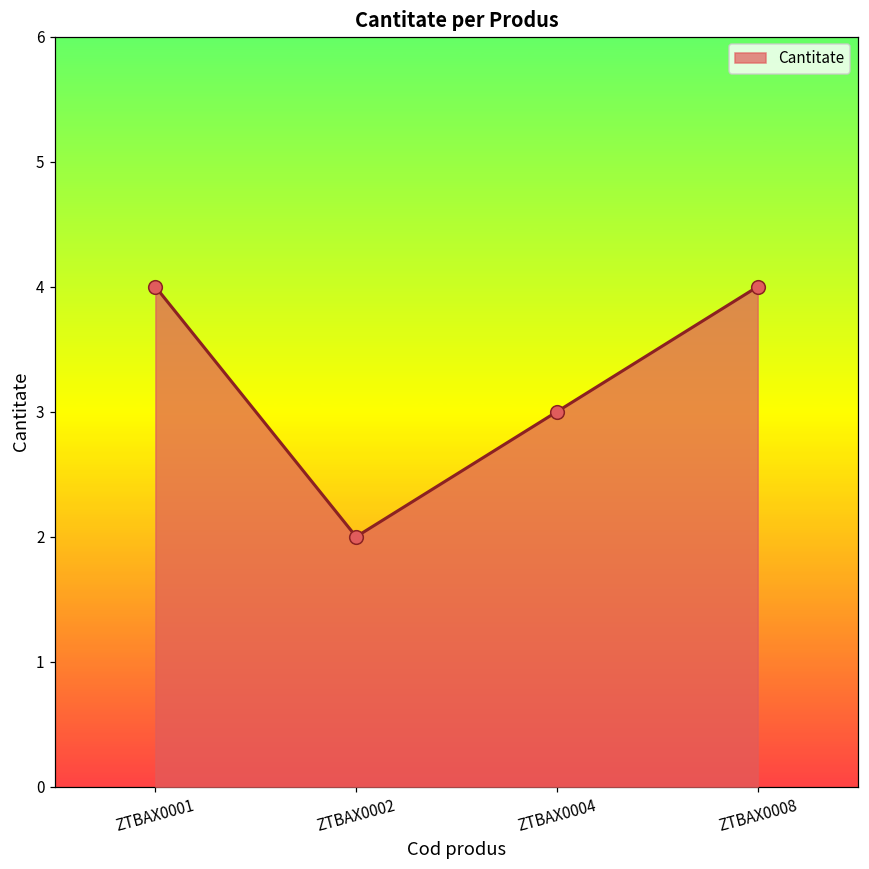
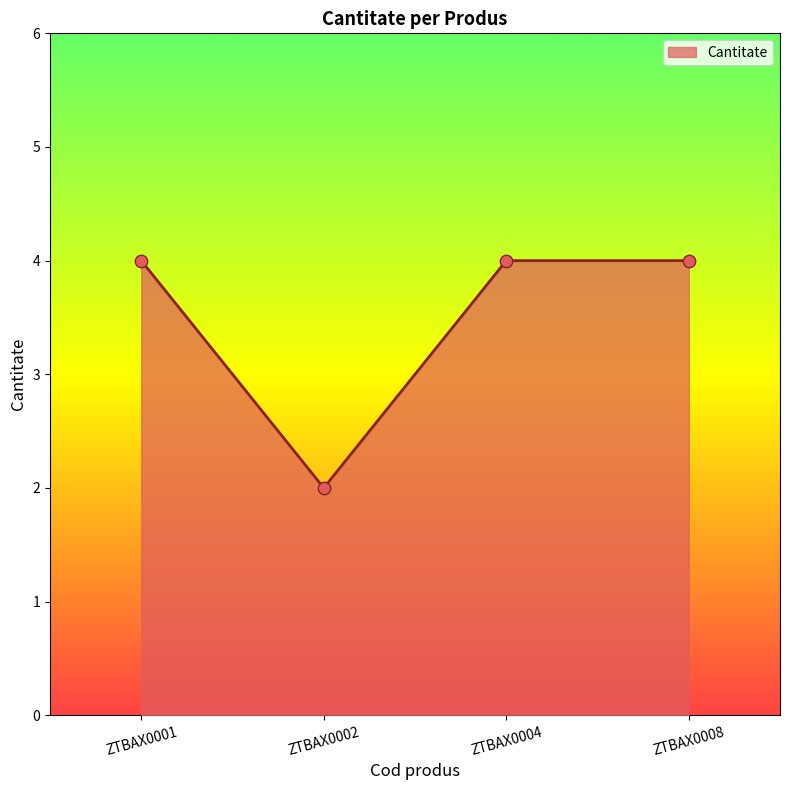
  {
    "ZTBAX0001": 4,
    "ZTBAX0002": 2,
-   "ZTBAX0004": 3,
+   "ZTBAX0004": 4,
    "ZTBAX0008": 4
  }
